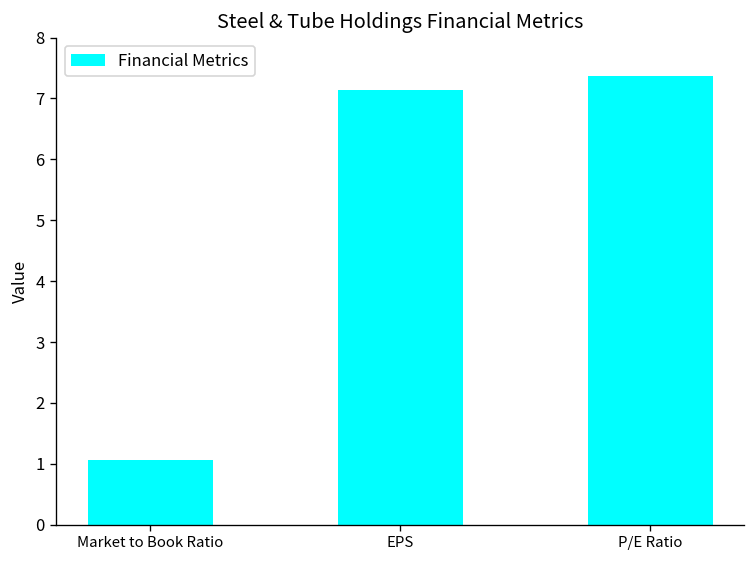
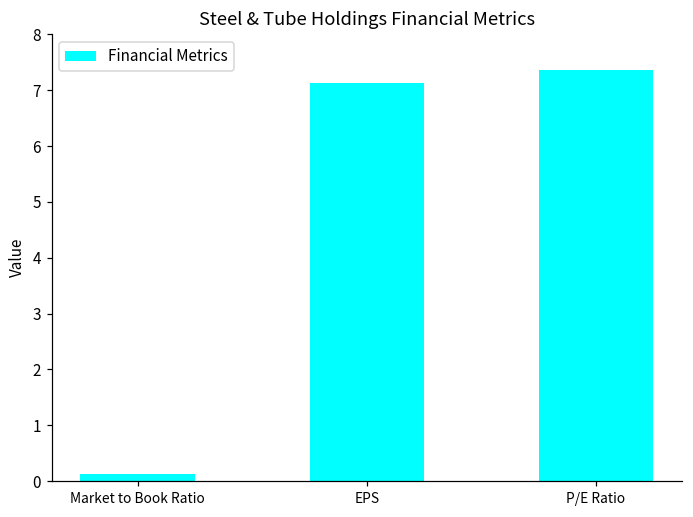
  {
-   "Market to Book Ratio": 1.1,
+   "Market to Book Ratio": 0.1,
    "EPS": 7.1
  }
